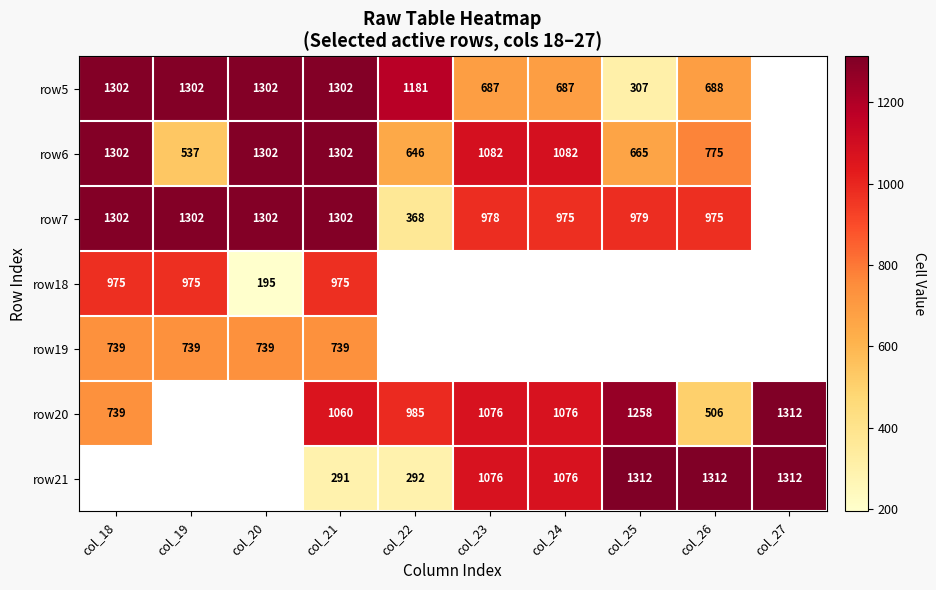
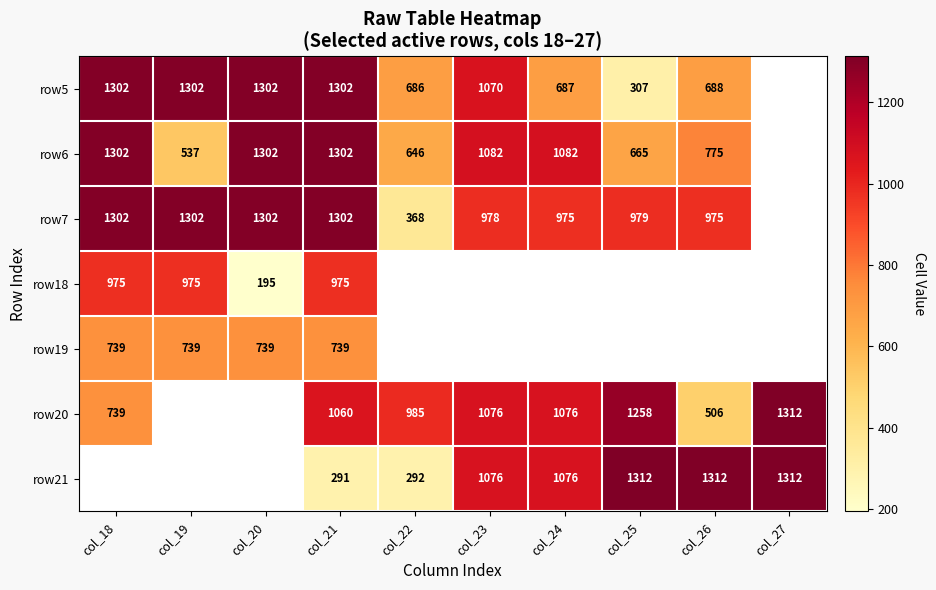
  {
    "row5": {
      "col_18": 1302,
      "col_19": 1302,
      "col_20": 1302,
      "col_21": 1302,
-     "col_22": 1181,
-     "col_23": 687,
+     "col_22": 686,
+     "col_23": 1070,
      "col_24": 687,
      "col_25": 307,
      "col_26": 688
    },
    "row6": {
      "col_18": 1302,
      "col_19": 537,
      "col_20": 1302,
      "col_21": 1302,
      "col_22": 646,
      "col_23": 1082,
      "col_24": 1082,
      "col_25": 665,
      "col_26": 775
    },
    "row7": {
      "col_18": 1302,
      "col_19": 1302,
      "col_20": 1302,
      "col_21": 1302,
      "col_22": 368,
      "col_23": 978,
      "col_24": 975,
      "col_25": 979,
      "col_26": 975
    },
    "row18": {
      "col_18": 975,
      "col_19": 975,
      "col_20": 195,
      "col_21": 975
    },
    "row19": {
      "col_18": 739,
      "col_19": 739,
      "col_20": 739,
      "col_21": 739
    },
    "row20": {
      "col_18": 739,
      "col_21": 1060,
      "col_22": 985,
      "col_23": 1076,
      "col_24": 1076,
      "col_25": 1258,
      "col_26": 506,
      "col_27": 1312
    },
    "row21": {
      "col_21": 291,
      "col_22": 292,
      "col_23": 1076,
      "col_24": 1076,
      "col_25": 1312,
      "col_26": 1312,
      "col_27": 1312
    }
  }
